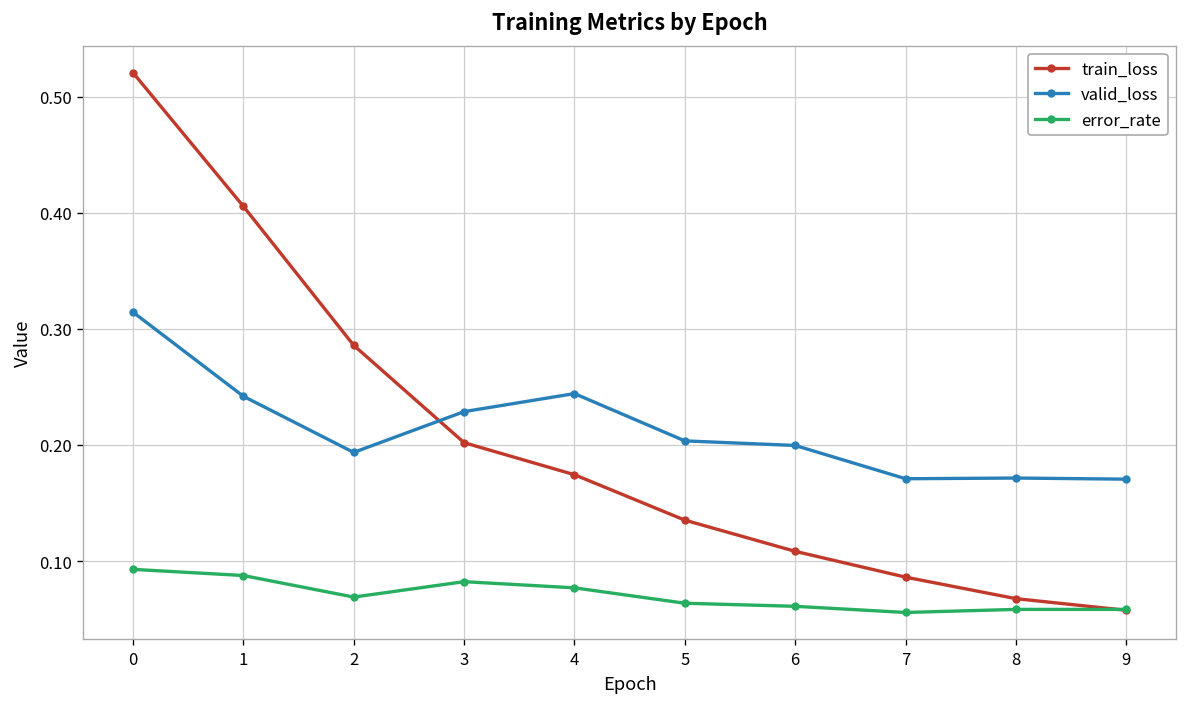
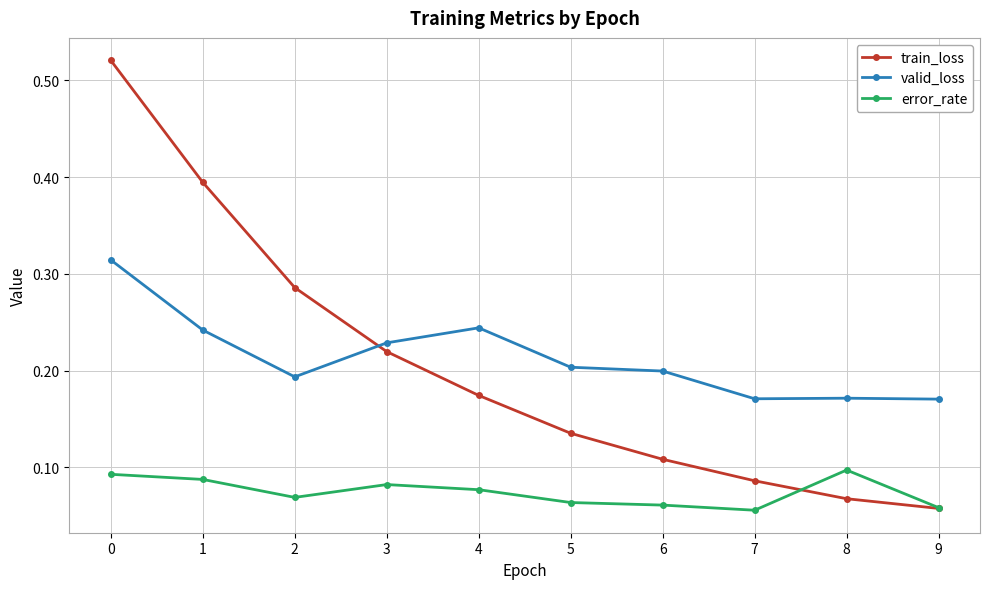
  {
    "train_loss": {
      "0": 0.52,
-     "1": 0.41,
+     "1": 0.39,
      "2": 0.29,
-     "3": 0.20,
+     "3": 0.22,
      "4": 0.17,
      "5": 0.14,
      "6": 0.11,
      "7": 0.09,
      "8": 0.07
    },
    "valid_loss": {
      "0": 0.31,
      "1": 0.24,
      "2": 0.19,
      "3": 0.23,
      "4": 0.24,
      "5": 0.20,
      "6": 0.20,
      "7": 0.17,
      "8": 0.17,
      "9": 0.17
    },
    "error_rate": {
      "0": 0.09,
      "1": 0.09,
      "2": 0.07,
      "3": 0.08,
      "4": 0.08,
      "5": 0.06,
      "6": 0.06,
      "7": 0.06,
-     "8": 0.06
+     "8": 0.10
    }
  }
